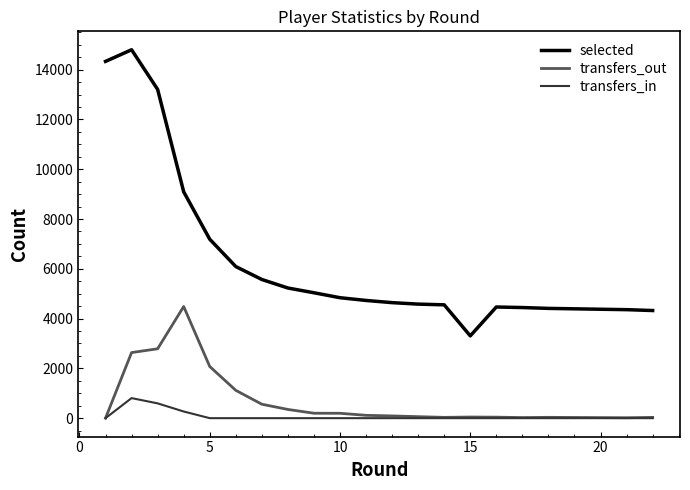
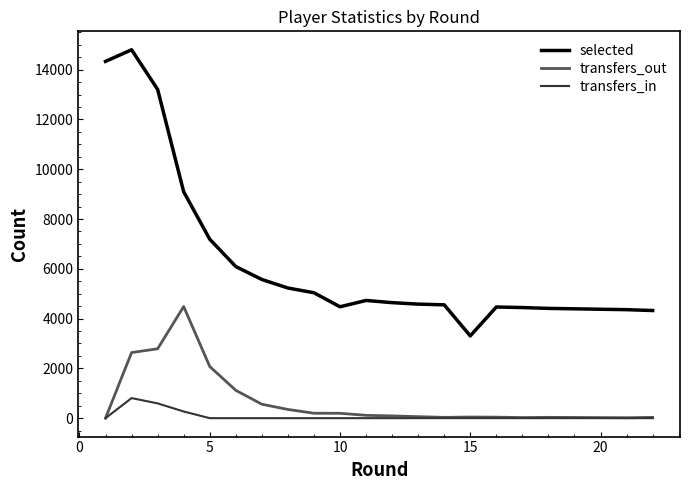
  {
    "selected": {
      "5": 7200,
-     "10": 4800,
+     "10": 4500,
      "15": 3300
    }
  }
